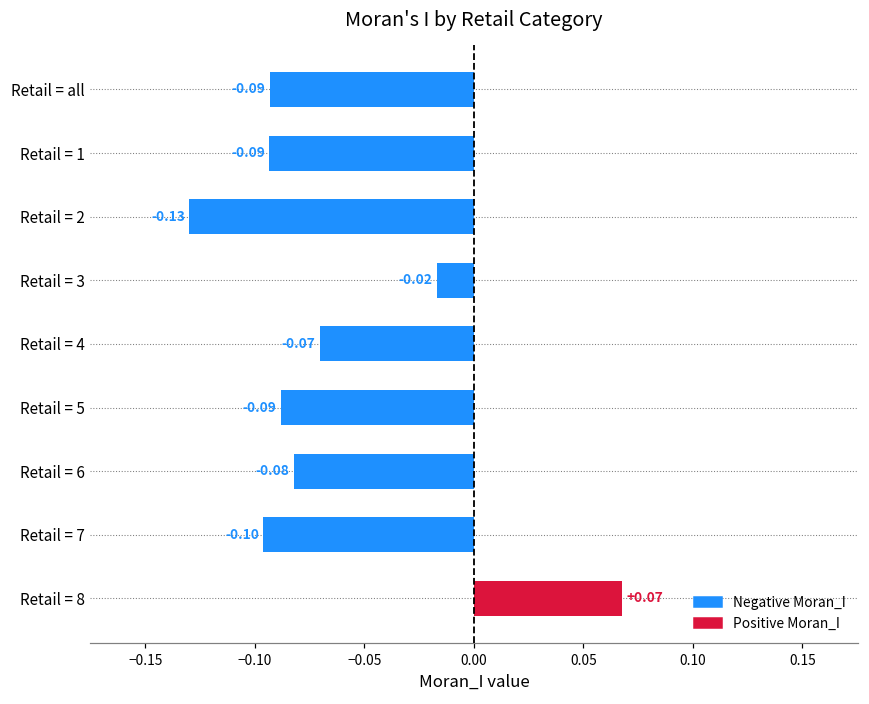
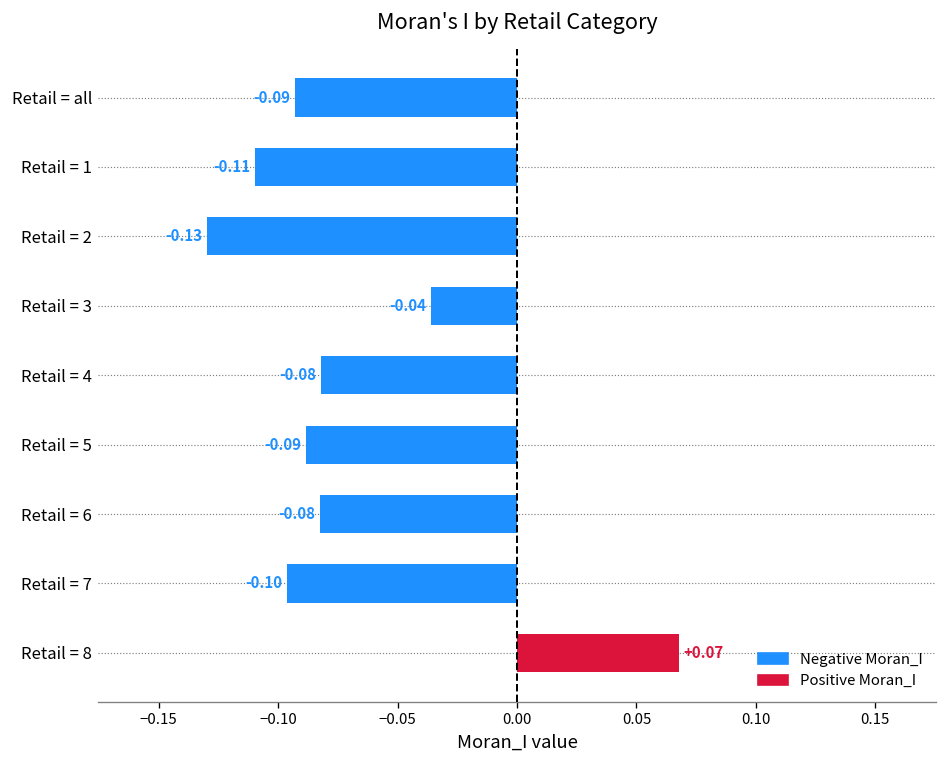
  {
    "Retail = all": "-0.09",
-   "Retail = 1": "-0.09",
+   "Retail = 1": "-0.11",
    "Retail = 2": "-0.13",
-   "Retail = 3": "-0.02",
-   "Retail = 4": "-0.07",
+   "Retail = 3": "-0.04",
+   "Retail = 4": "-0.08",
    "Retail = 5": "-0.09",
    "Retail = 6": "-0.08",
    "Retail = 7": "-0.10",
    "Retail = 8": "+0.07"
  }
